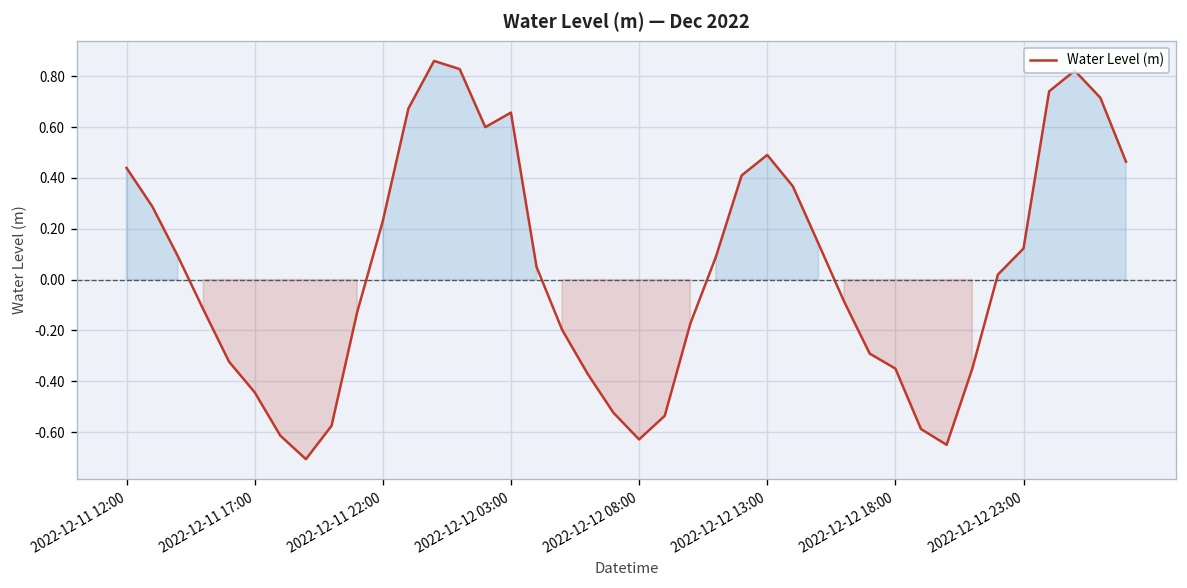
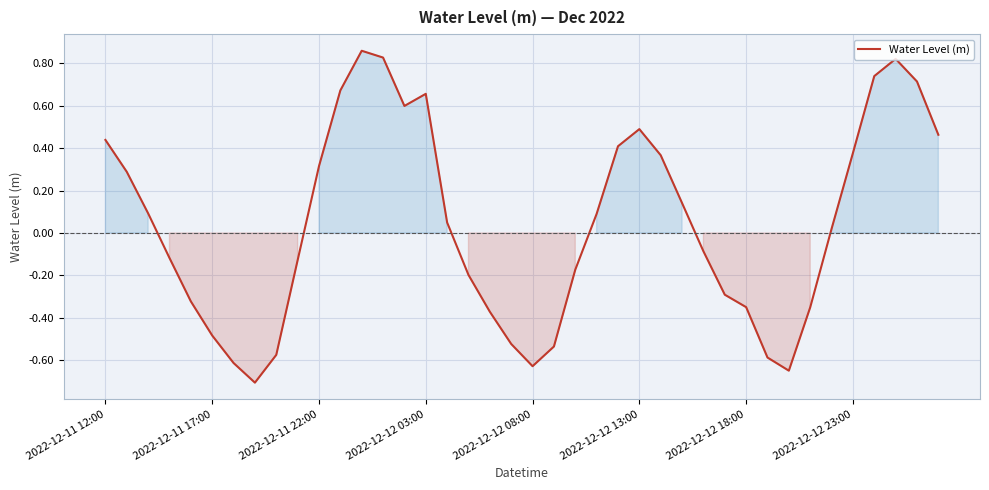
  {
    "2022-12-11 12:00": 0.44,
-   "2022-12-11 17:00": -0.44,
-   "2022-12-11 22:00": 0.23,
+   "2022-12-11 17:00": -0.48,
+   "2022-12-11 22:00": 0.32,
    "2022-12-12 03:00": 0.66,
    "2022-12-12 08:00": -0.63,
    "2022-12-12 13:00": 0.49,
    "2022-12-12 18:00": -0.35,
-   "2022-12-12 23:00": 0.12
+   "2022-12-12 23:00": 0.38
  }
